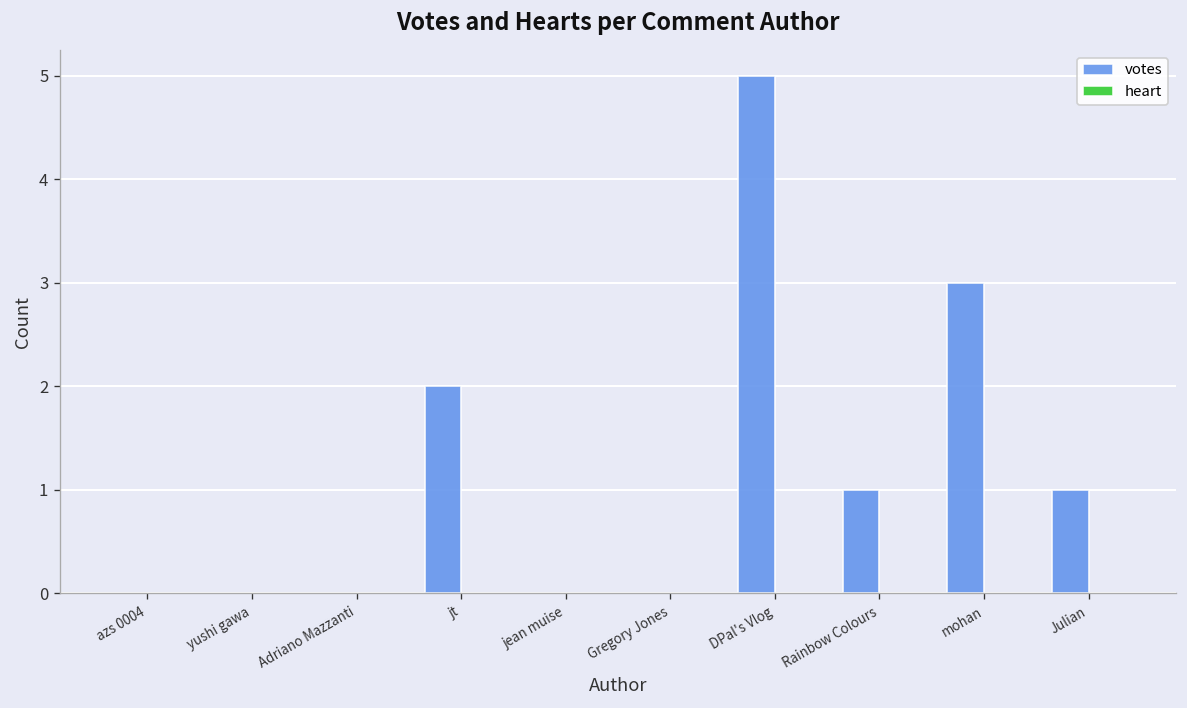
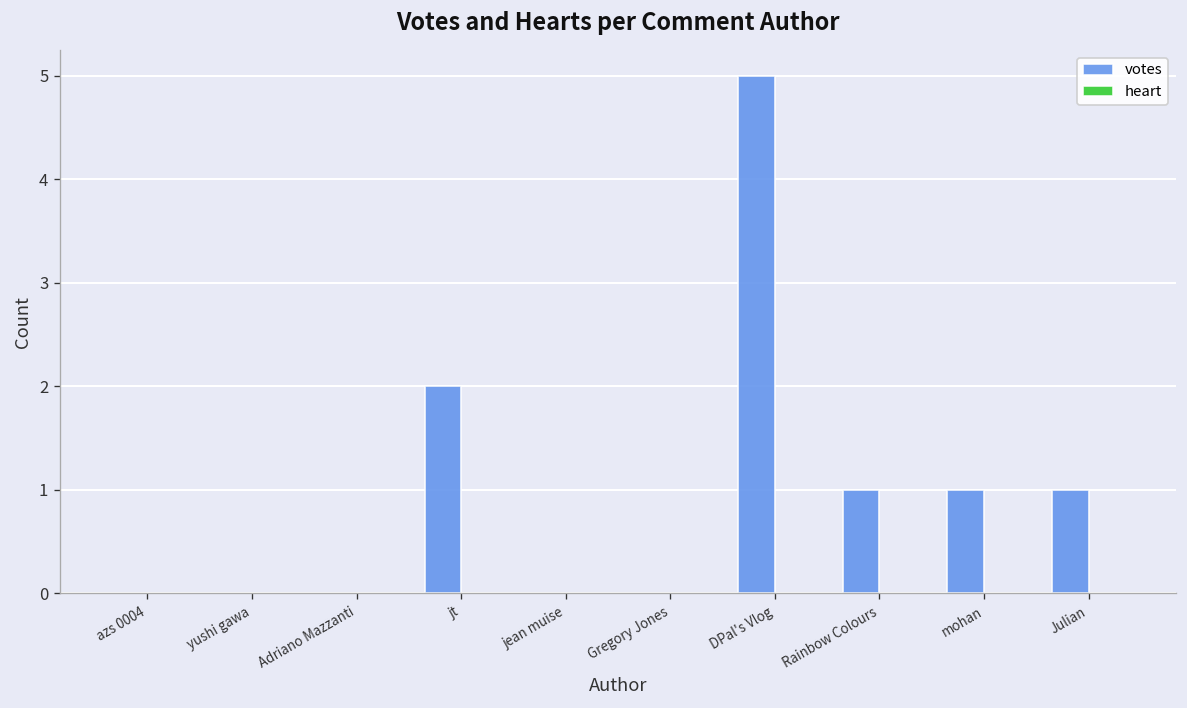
  {
    "votes": {
      "azs 0004": 0,
      "yushi gawa": 0,
      "Adriano Mazzanti": 0,
      "jt": 2,
      "jean muise": 0,
      "Gregory Jones": 0,
      "DPal's Vlog": 5,
      "Rainbow Colours": 1,
-     "mohan": 3,
+     "mohan": 1,
      "Julian": 1
    },
    "heart": {
      "azs 0004": 0,
      "yushi gawa": 0,
      "Adriano Mazzanti": 0,
      "jt": 0,
      "jean muise": 0,
      "Gregory Jones": 0,
      "DPal's Vlog": 0,
      "Rainbow Colours": 0,
      "mohan": 0,
      "Julian": 0
    }
  }
